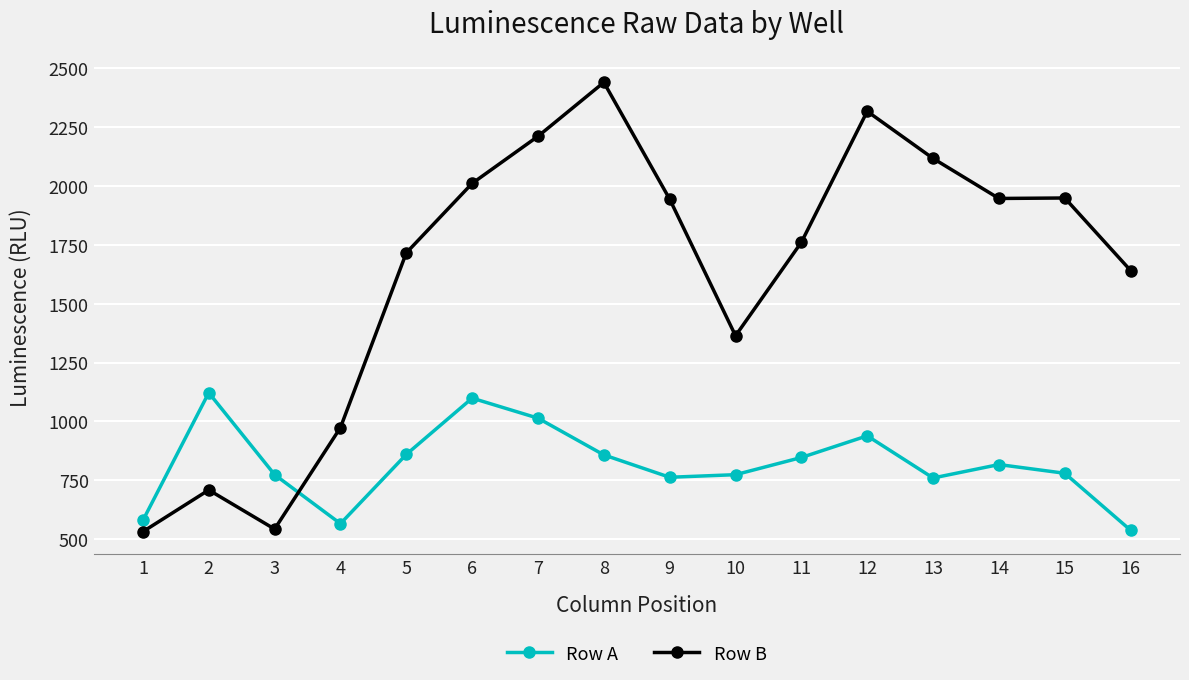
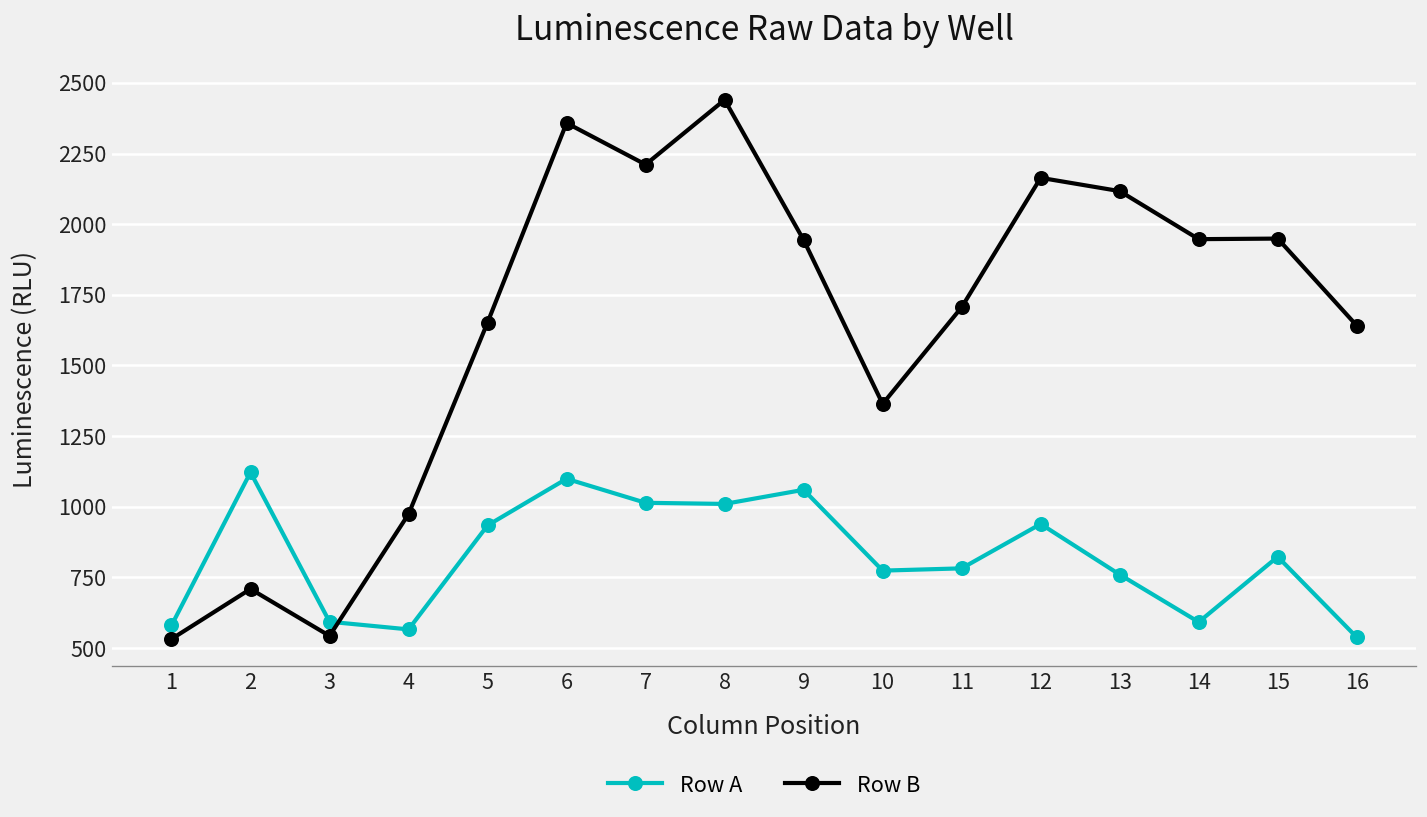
  {
    "Row A": {
      "1": 580,
      "2": 1120,
-     "3": 770,
+     "3": 590,
      "4": 570,
-     "5": 860,
+     "5": 930,
      "6": 1100,
      "7": 1010,
-     "8": 860,
-     "9": 760,
+     "8": 1010,
+     "9": 1060,
      "10": 770,
-     "11": 850,
+     "11": 780,
      "12": 940,
      "13": 760,
-     "14": 820,
-     "15": 780,
+     "14": 590,
+     "15": 820,
      "16": 540
    },
    "Row B": {
      "1": 530,
      "2": 710,
      "3": 540,
      "4": 970,
-     "5": 1720,
-     "6": 2010,
+     "5": 1650,
+     "6": 2360,
      "7": 2210,
      "8": 2440,
      "9": 1940,
      "10": 1360,
-     "11": 1760,
-     "12": 2320,
+     "11": 1710,
+     "12": 2160,
      "13": 2120,
      "14": 1950,
      "15": 1950,
      "16": 1640
    }
  }
